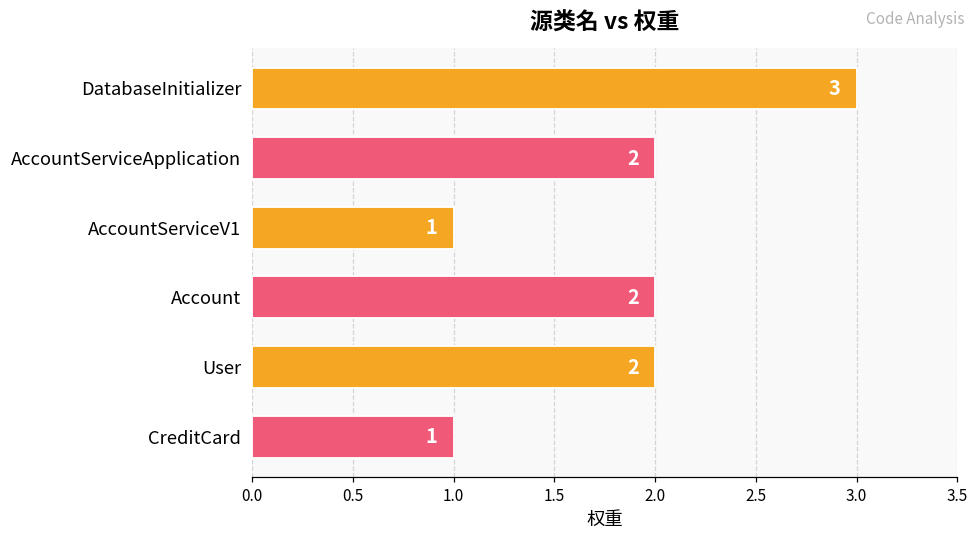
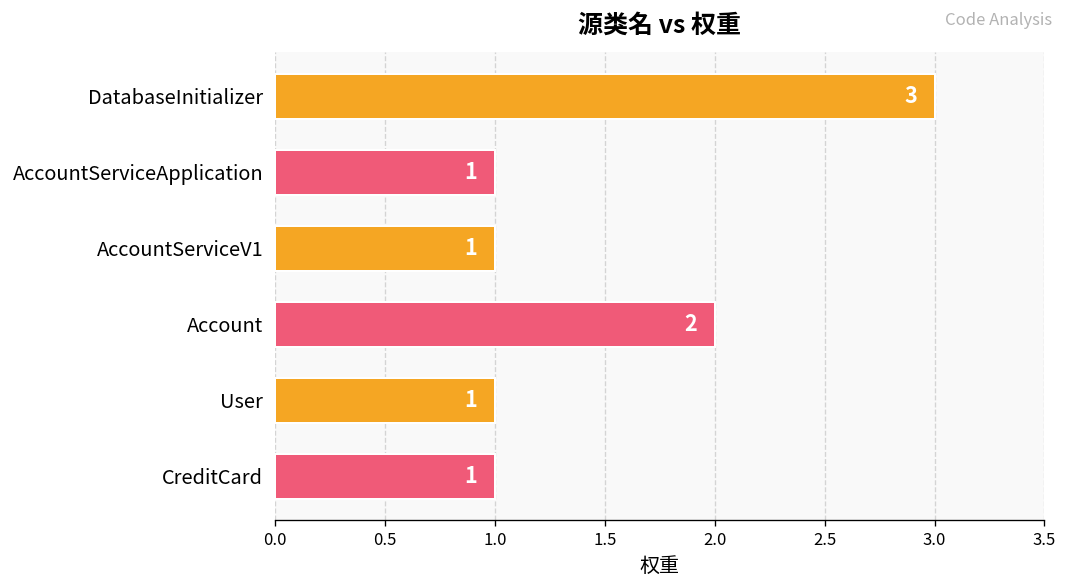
  {
    "DatabaseInitializer": 3,
-   "AccountServiceApplication": 2,
+   "AccountServiceApplication": 1,
    "AccountServiceV1": 1,
    "Account": 2,
-   "User": 2,
+   "User": 1,
    "CreditCard": 1
  }
